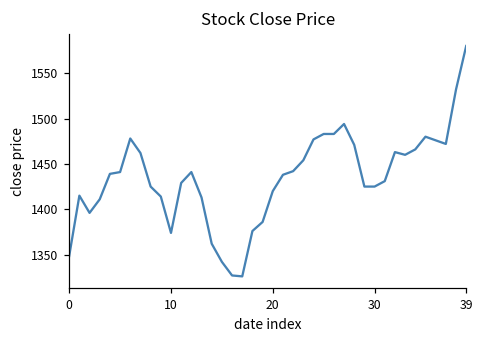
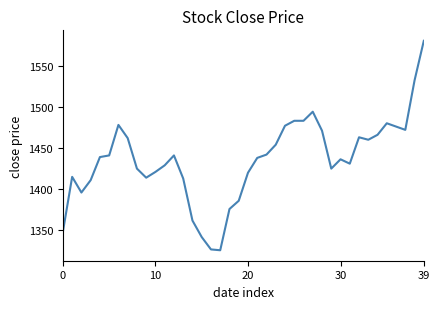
  {
    "0": 1350,
-   "10": 1370,
+   "10": 1420,
    "20": 1420,
-   "30": 1430,
+   "30": 1440,
    "39": 1580
  }
